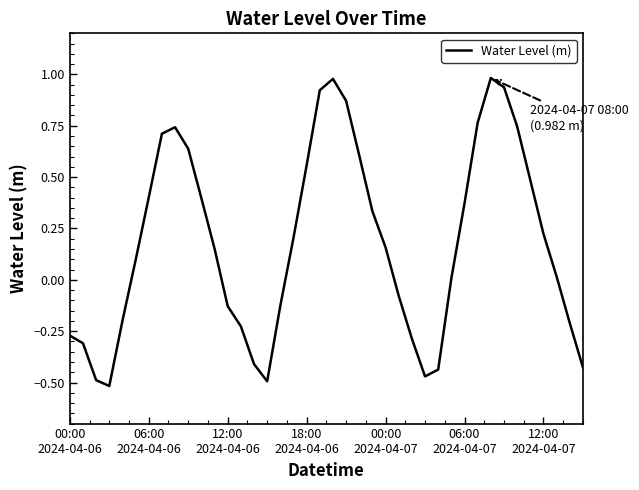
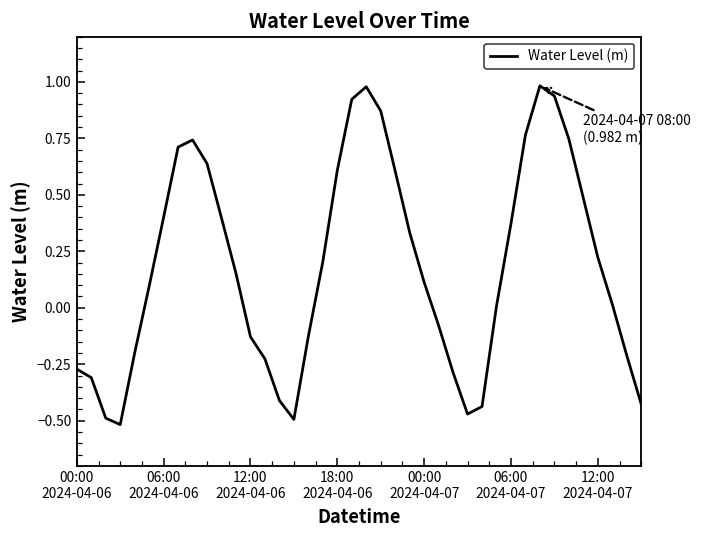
  {
    "00:00 2024-04-06": -0.27,
    "06:00 2024-04-06": 0.40,
    "12:00 2024-04-06": -0.13,
-   "18:00 2024-04-06": 0.56,
-   "00:00 2024-04-07": 0.16,
+   "18:00 2024-04-06": 0.61,
+   "00:00 2024-04-07": 0.11,
    "06:00 2024-04-07": 0.37,
    "12:00 2024-04-07": 0.22
  }
